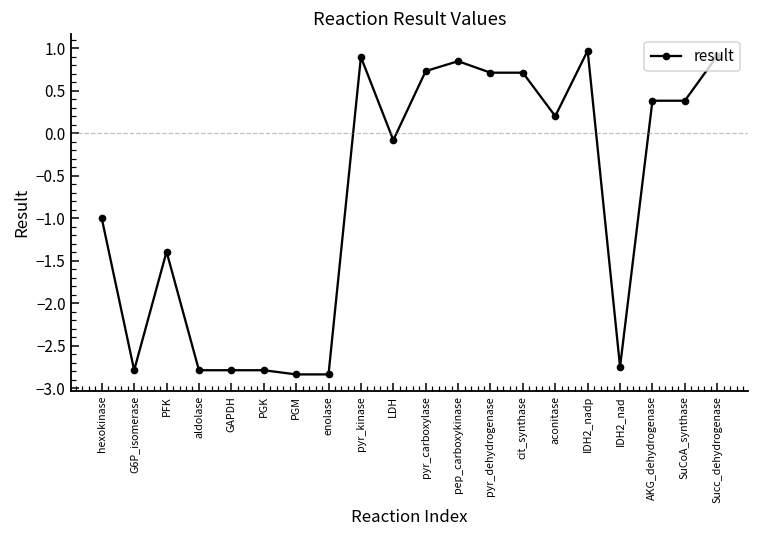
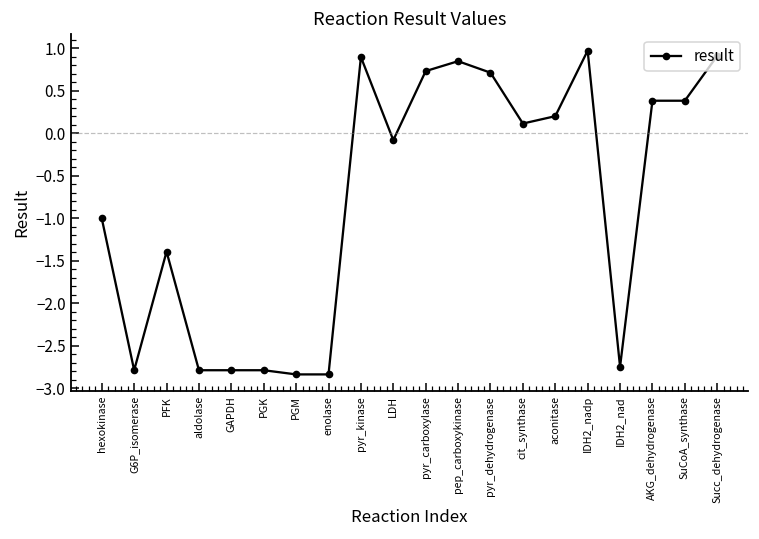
  {
    "hexokinase": -1.0,
    "G6P_isomerase": -2.8,
    "PFK": -1.4,
    "aldolase": -2.8,
    "GAPDH": -2.8,
    "PGK": -2.8,
    "PGM": -2.8,
    "enolase": -2.8,
    "pyr_kinase": 0.9,
    "LDH": -0.1,
    "pyr_carboxylase": 0.7,
    "pep_carboxykinase": 0.8,
    "pyr_dehydrogenase": 0.7,
-   "cit_synthase": 0.7,
+   "cit_synthase": 0.1,
    "aconitase": 0.2,
    "IDH2_nadp": 1.0,
    "IDH2_nad": -2.8,
    "AKG_dehydrogenase": 0.4,
    "SuCoA_synthase": 0.4
  }
